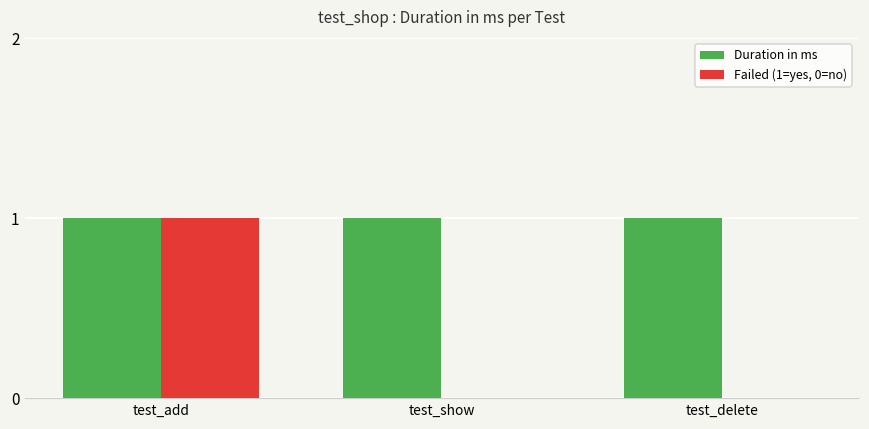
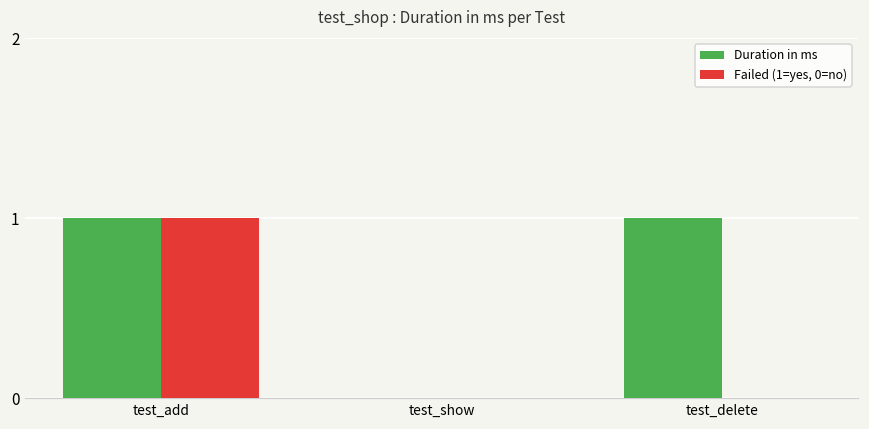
  {
    "Duration in ms": {
      "test_add": 1,
-     "test_show": 1,
+     "test_show": 0,
      "test_delete": 1
    },
    "Failed (1=yes, 0=no)": {
      "test_add": 1,
      "test_show": 0,
      "test_delete": 0
    }
  }
